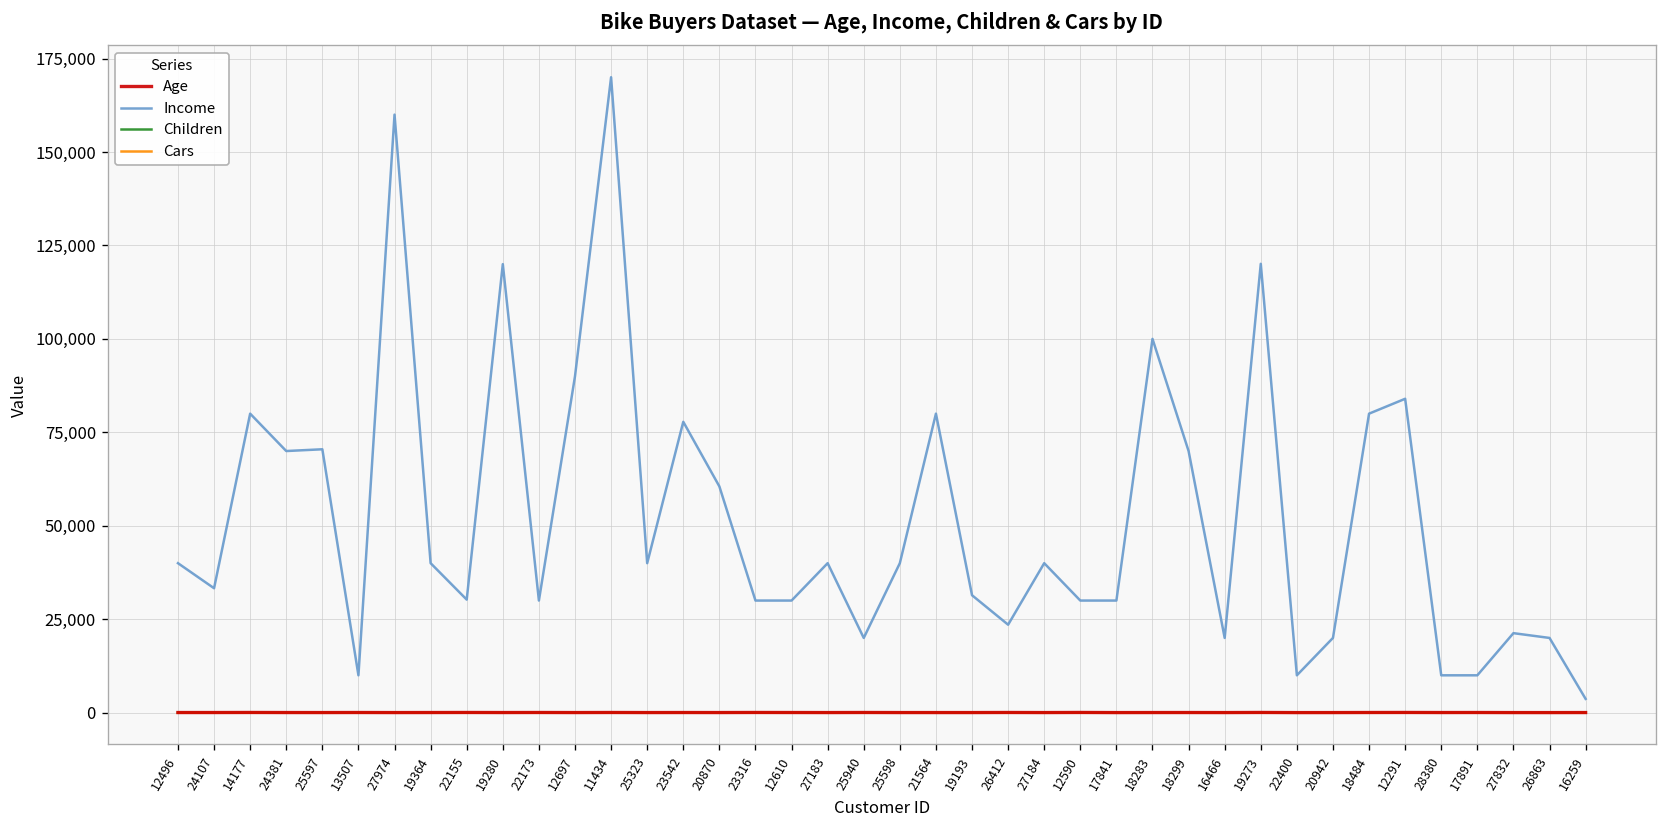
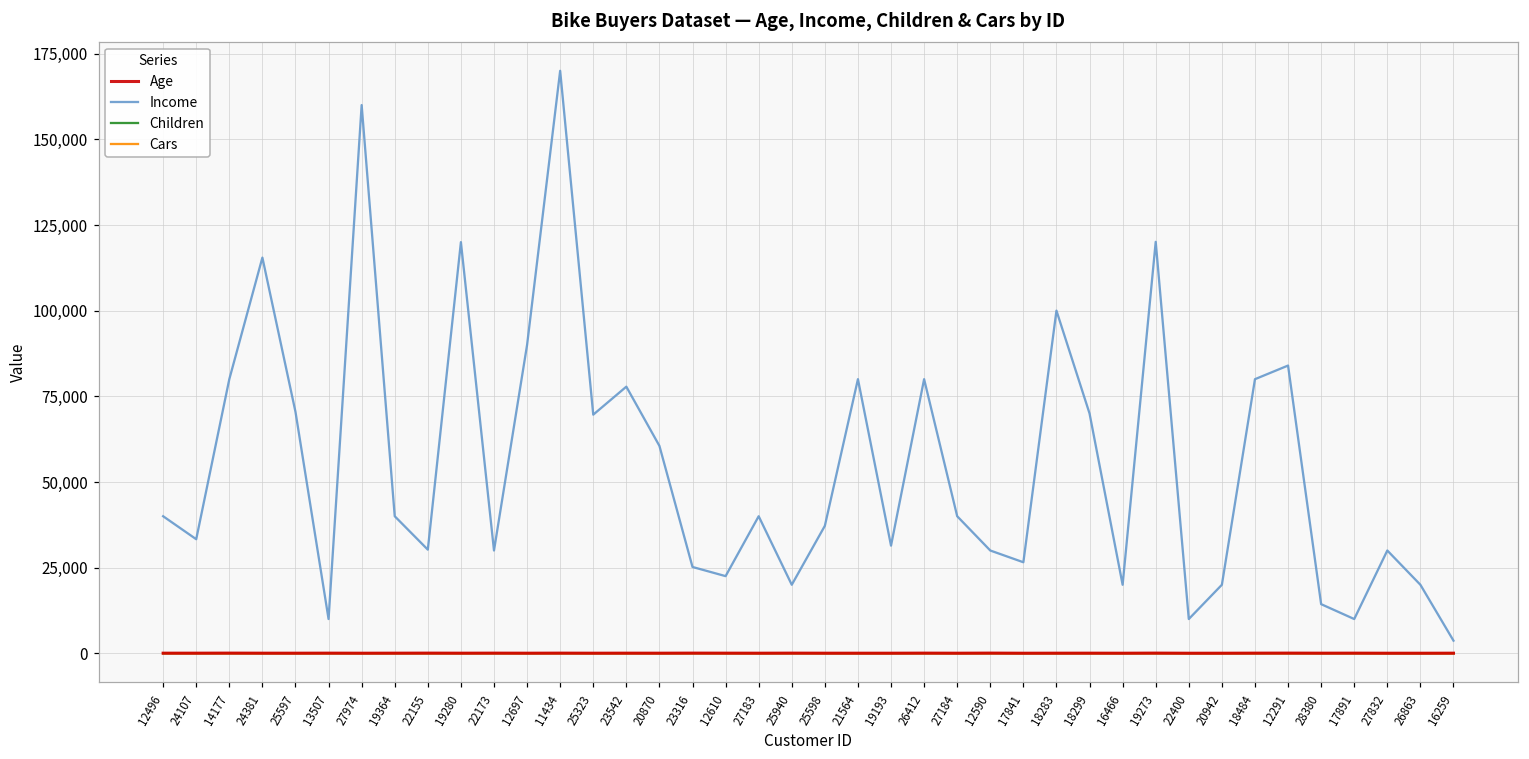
  {
    "Cars": {
      "12496": "0",
      "24107": "0",
      "14177": "0",
      "24381": "0",
      "25597": "0",
      "13507": "0",
      "27974": "0",
      "19364": "0",
      "22155": "0",
      "19280": "0",
      "22173": "0",
      "12697": "0",
      "11434": "0",
      "25323": "0",
      "23542": "0",
      "20870": "0",
      "23316": "0",
      "12610": "0",
      "27183": "0",
      "25940": "0",
      "25598": "0",
      "21564": "0",
      "19193": "0",
      "26412": "0",
      "27184": "0",
      "12590": "0",
      "17841": "0",
      "18283": "0",
      "18299": "0",
      "16466": "0",
      "19273": "0",
      "22400": "0",
      "20942": "0",
      "18484": "0",
      "12291": "0",
      "28380": "0",
      "17891": "0",
      "27832": "0",
      "26863": "0",
      "16259": "0"
    },
    "Income": {
      "12496": "40,000",
      "24107": "33,000",
      "14177": "80,000",
-     "24381": "70,000",
+     "24381": "115,000",
      "25597": "70,000",
      "13507": "10,000",
      "27974": "160,000",
      "19364": "40,000",
      "22155": "30,000",
      "19280": "120,000",
      "22173": "30,000",
      "12697": "90,000",
      "11434": "170,000",
-     "25323": "40,000",
+     "25323": "70,000",
      "23542": "78,000",
      "20870": "61,000",
-     "23316": "30,000",
-     "12610": "30,000",
+     "23316": "25,000",
+     "12610": "23,000",
      "27183": "40,000",
      "25940": "20,000",
-     "25598": "40,000",
+     "25598": "37,000",
      "21564": "80,000",
      "19193": "31,000",
-     "26412": "24,000",
+     "26412": "80,000",
      "27184": "40,000",
      "12590": "30,000",
-     "17841": "30,000",
+     "17841": "27,000",
      "18283": "100,000",
      "18299": "70,000",
      "16466": "20,000",
      "19273": "120,000",
      "22400": "10,000",
      "20942": "20,000",
      "18484": "80,000",
      "12291": "84,000",
-     "28380": "10,000",
+     "28380": "14,000",
      "17891": "10,000",
-     "27832": "21,000",
+     "27832": "30,000",
      "26863": "20,000",
      "16259": "4,000"
    }
  }
